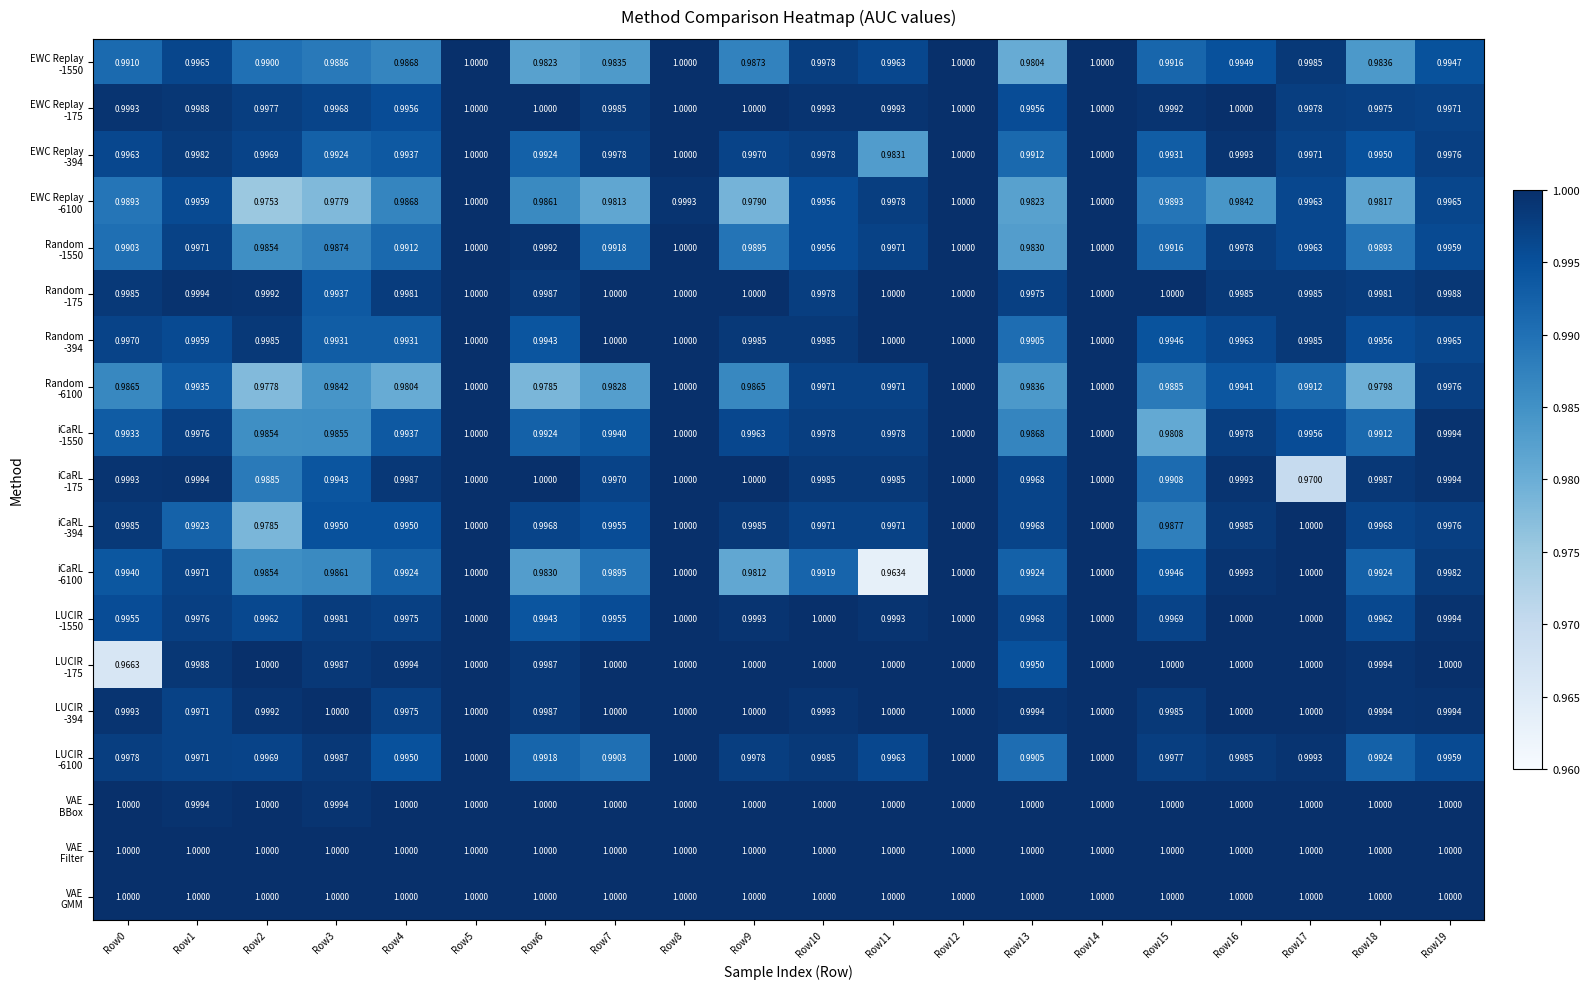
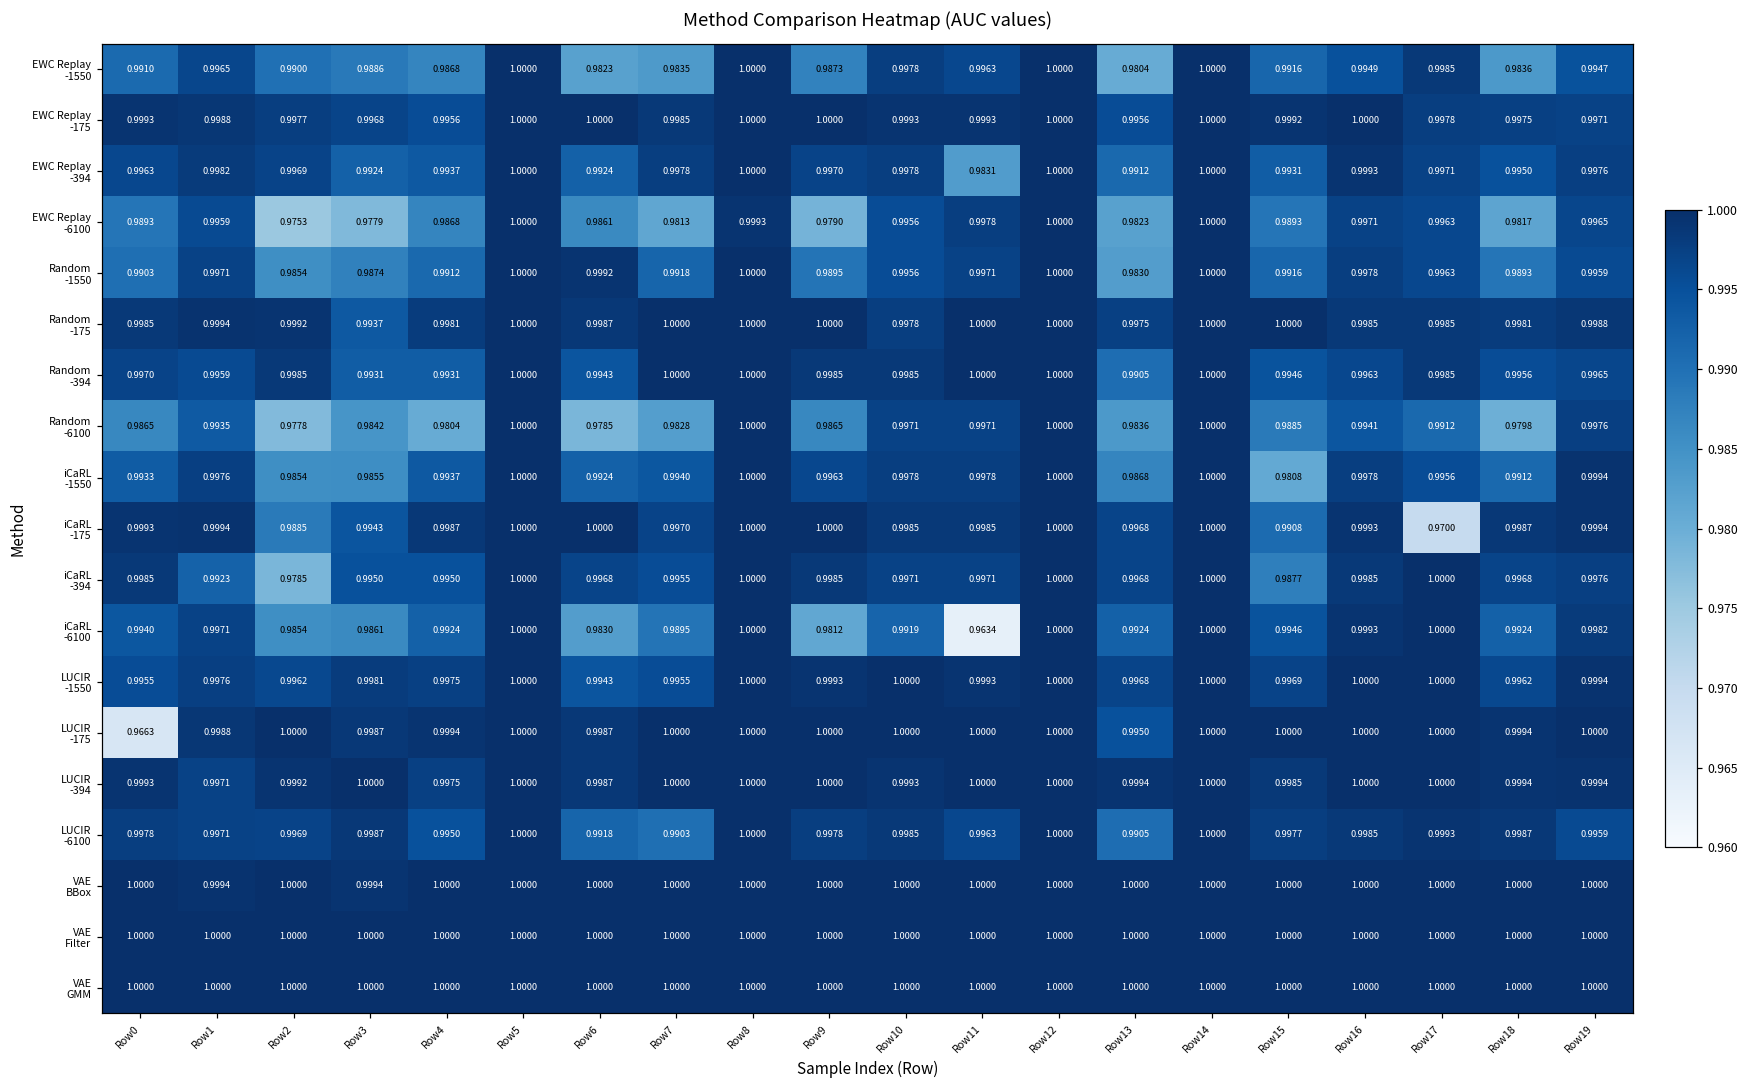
  {
    "EWC Replay -6100": {
      "Row0": 0.9893,
      "Row1": 0.9959,
      "Row2": 0.9753,
      "Row3": 0.9779,
      "Row4": 0.9868,
      "Row5": 1.0000,
      "Row6": 0.9861,
      "Row7": 0.9813,
      "Row8": 0.9993,
      "Row9": 0.9790,
      "Row10": 0.9956,
      "Row11": 0.9978,
      "Row12": 1.0000,
      "Row13": 0.9823,
      "Row14": 1.0000,
      "Row15": 0.9893,
-     "Row16": 0.9842,
+     "Row16": 0.9971,
      "Row17": 0.9963,
      "Row18": 0.9817,
      "Row19": 0.9965
    },
    "LUCIR -6100": {
      "Row0": 0.9978,
      "Row1": 0.9971,
      "Row2": 0.9969,
      "Row3": 0.9987,
      "Row4": 0.9950,
      "Row5": 1.0000,
      "Row6": 0.9918,
      "Row7": 0.9903,
      "Row8": 1.0000,
      "Row9": 0.9978,
      "Row10": 0.9985,
      "Row11": 0.9963,
      "Row12": 1.0000,
      "Row13": 0.9905,
      "Row14": 1.0000,
      "Row15": 0.9977,
      "Row16": 0.9985,
      "Row17": 0.9993,
-     "Row18": 0.9924,
+     "Row18": 0.9987,
      "Row19": 0.9959
    }
  }
